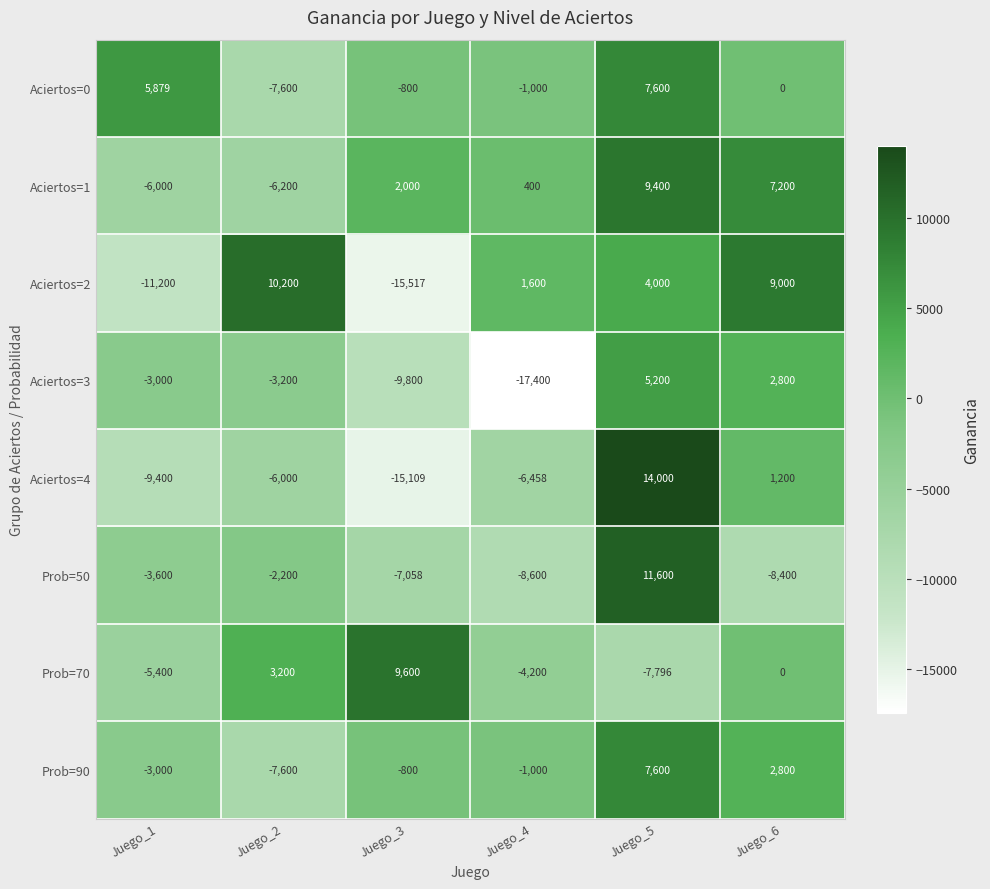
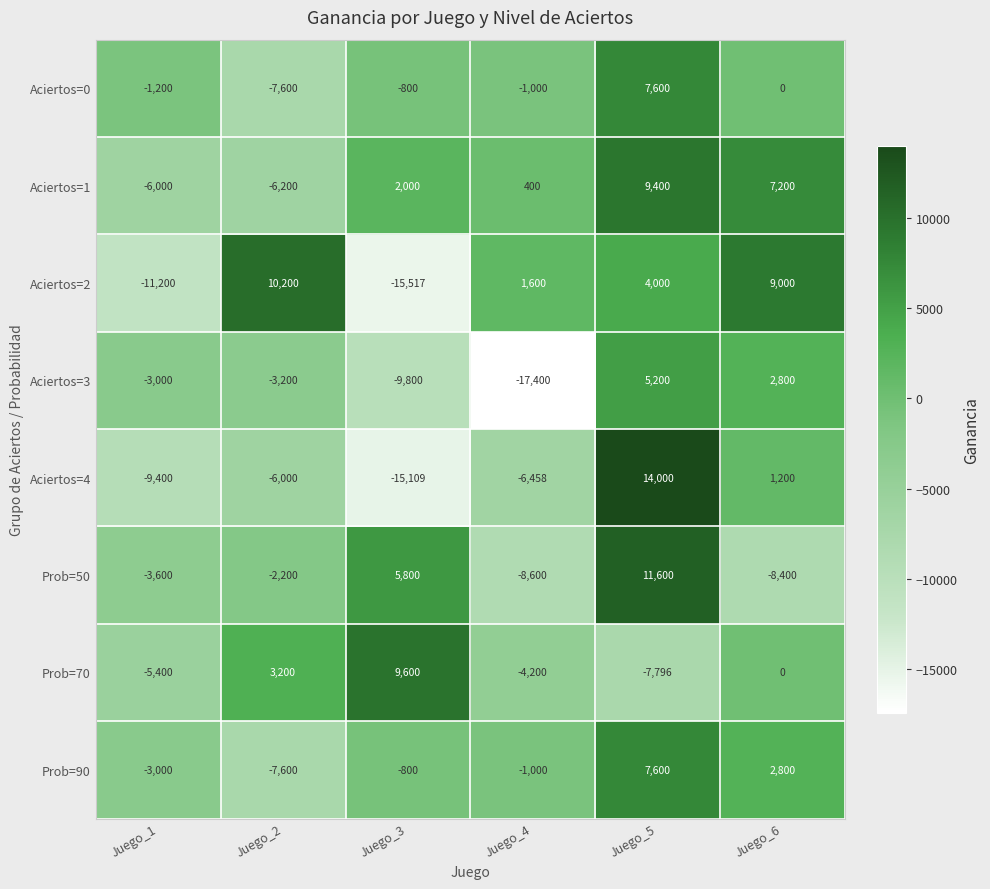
  {
    "Aciertos=0": {
-     "Juego_1": "5,879",
+     "Juego_1": "-1,200",
      "Juego_2": "-7,600",
      "Juego_3": "-800",
      "Juego_4": "-1,000",
      "Juego_5": "7,600",
      "Juego_6": "0"
    },
    "Aciertos=1": {
      "Juego_1": "-6,000",
      "Juego_2": "-6,200",
      "Juego_3": "2,000",
      "Juego_4": "400",
      "Juego_5": "9,400",
      "Juego_6": "7,200"
    },
    "Aciertos=2": {
      "Juego_1": "-11,200",
      "Juego_2": "10,200",
      "Juego_3": "-15,517",
      "Juego_4": "1,600",
      "Juego_5": "4,000",
      "Juego_6": "9,000"
    },
    "Aciertos=3": {
      "Juego_1": "-3,000",
      "Juego_2": "-3,200",
      "Juego_3": "-9,800",
      "Juego_4": "-17,400",
      "Juego_5": "5,200",
      "Juego_6": "2,800"
    },
    "Aciertos=4": {
      "Juego_1": "-9,400",
      "Juego_2": "-6,000",
      "Juego_3": "-15,109",
      "Juego_4": "-6,458",
      "Juego_5": "14,000",
      "Juego_6": "1,200"
    },
    "Prob=50": {
      "Juego_1": "-3,600",
      "Juego_2": "-2,200",
-     "Juego_3": "-7,058",
+     "Juego_3": "5,800",
      "Juego_4": "-8,600",
      "Juego_5": "11,600",
      "Juego_6": "-8,400"
    },
    "Prob=70": {
      "Juego_1": "-5,400",
      "Juego_2": "3,200",
      "Juego_3": "9,600",
      "Juego_4": "-4,200",
      "Juego_5": "-7,796",
      "Juego_6": "0"
    },
    "Prob=90": {
      "Juego_1": "-3,000",
      "Juego_2": "-7,600",
      "Juego_3": "-800",
      "Juego_4": "-1,000",
      "Juego_5": "7,600",
      "Juego_6": "2,800"
    }
  }
